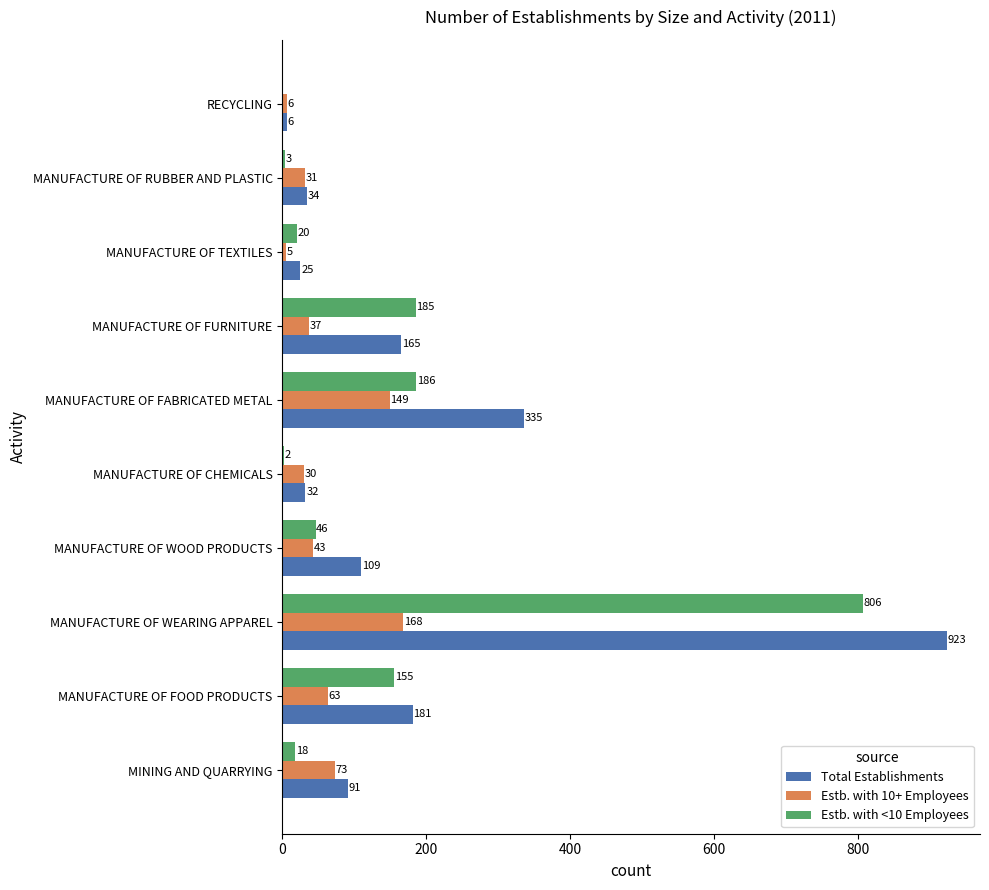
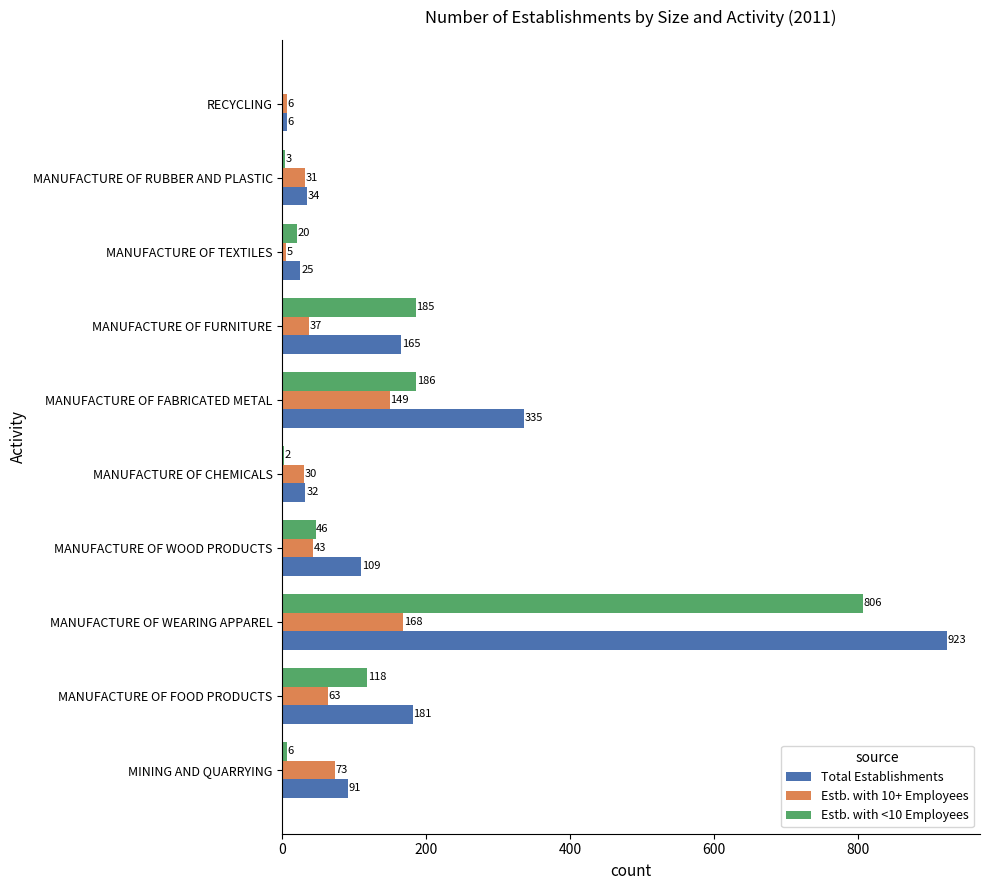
  {
    "Total Establishments": {
      "RECYCLING": 6,
      "MANUFACTURE OF RUBBER AND PLASTIC": 34,
      "MANUFACTURE OF TEXTILES": 25,
      "MANUFACTURE OF FURNITURE": 165,
      "MANUFACTURE OF FABRICATED METAL": 335,
      "MANUFACTURE OF CHEMICALS": 32,
      "MANUFACTURE OF WOOD PRODUCTS": 109,
      "MANUFACTURE OF WEARING APPAREL": 923,
      "MANUFACTURE OF FOOD PRODUCTS": 181,
      "MINING AND QUARRYING": 91
    },
    "Estb. with 10+ Employees": {
      "RECYCLING": 6,
      "MANUFACTURE OF RUBBER AND PLASTIC": 31,
      "MANUFACTURE OF TEXTILES": 5,
      "MANUFACTURE OF FURNITURE": 37,
      "MANUFACTURE OF FABRICATED METAL": 149,
      "MANUFACTURE OF CHEMICALS": 30,
      "MANUFACTURE OF WOOD PRODUCTS": 43,
      "MANUFACTURE OF WEARING APPAREL": 168,
      "MANUFACTURE OF FOOD PRODUCTS": 63,
      "MINING AND QUARRYING": 73
    },
    "Estb. with <10 Employees": {
      "MANUFACTURE OF RUBBER AND PLASTIC": 3,
      "MANUFACTURE OF TEXTILES": 20,
      "MANUFACTURE OF FURNITURE": 185,
      "MANUFACTURE OF FABRICATED METAL": 186,
      "MANUFACTURE OF CHEMICALS": 2,
      "MANUFACTURE OF WOOD PRODUCTS": 46,
      "MANUFACTURE OF WEARING APPAREL": 806,
-     "MANUFACTURE OF FOOD PRODUCTS": 155,
-     "MINING AND QUARRYING": 18
+     "MANUFACTURE OF FOOD PRODUCTS": 118,
+     "MINING AND QUARRYING": 6
    }
  }
